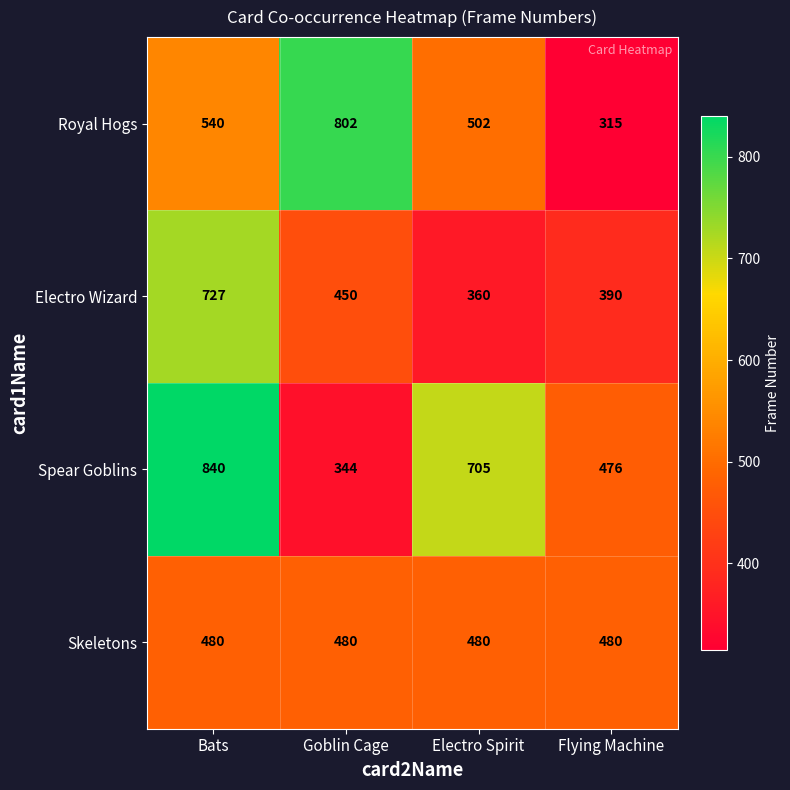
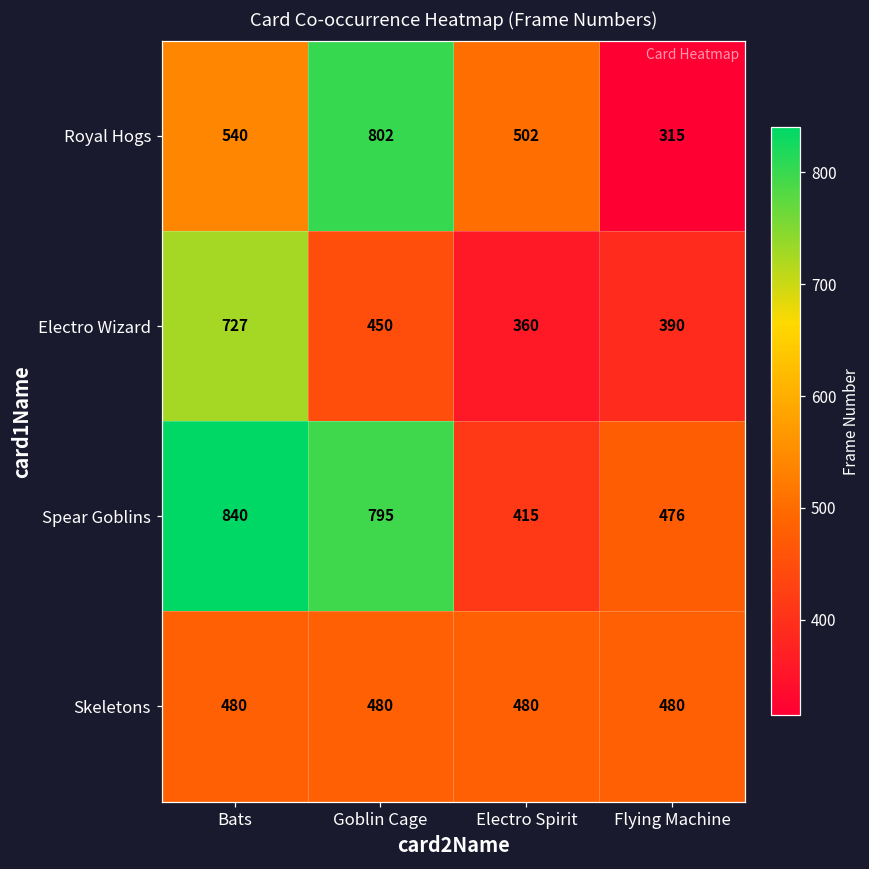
  {
    "Royal Hogs": {
      "Bats": 540,
      "Goblin Cage": 802,
      "Electro Spirit": 502
    },
    "Electro Wizard": {
      "Bats": 727,
      "Goblin Cage": 450,
      "Electro Spirit": 360,
      "Flying Machine": 390
    },
    "Spear Goblins": {
      "Bats": 840,
-     "Goblin Cage": 344,
-     "Electro Spirit": 705,
+     "Goblin Cage": 795,
+     "Electro Spirit": 415,
      "Flying Machine": 476
    },
    "Skeletons": {
      "Bats": 480,
      "Goblin Cage": 480,
      "Electro Spirit": 480,
      "Flying Machine": 480
    }
  }
